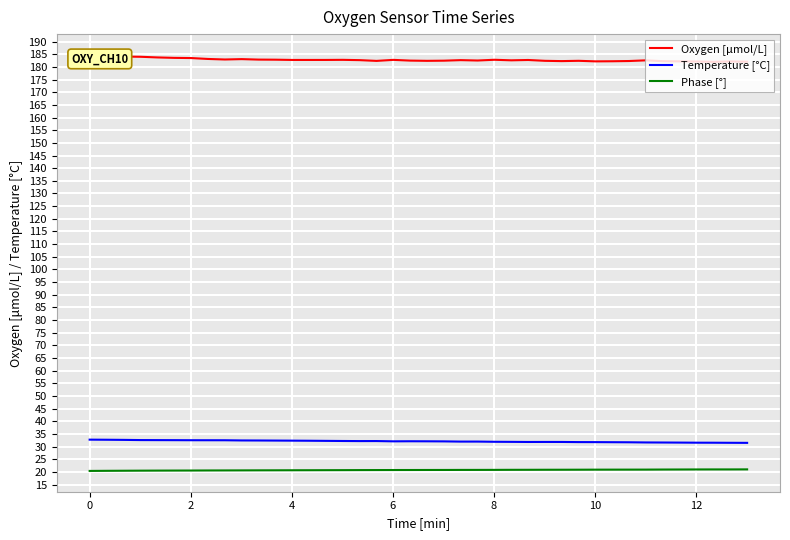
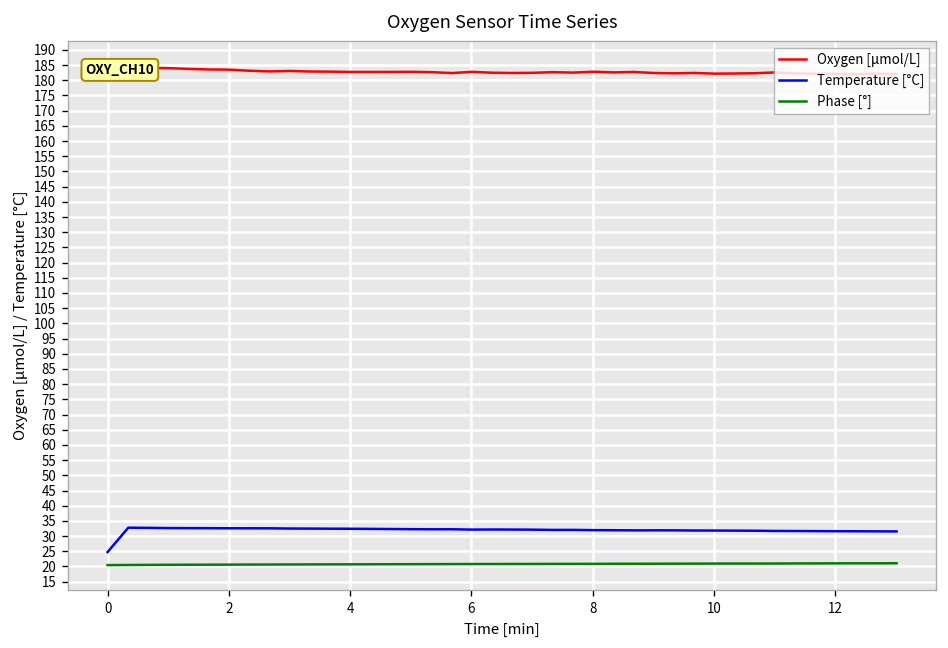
  {
    "Temperature [°C]": {
-     "0": 33
+     "0": 25
    },
    "Phase [°]": {
      "0": 20
    }
  }
